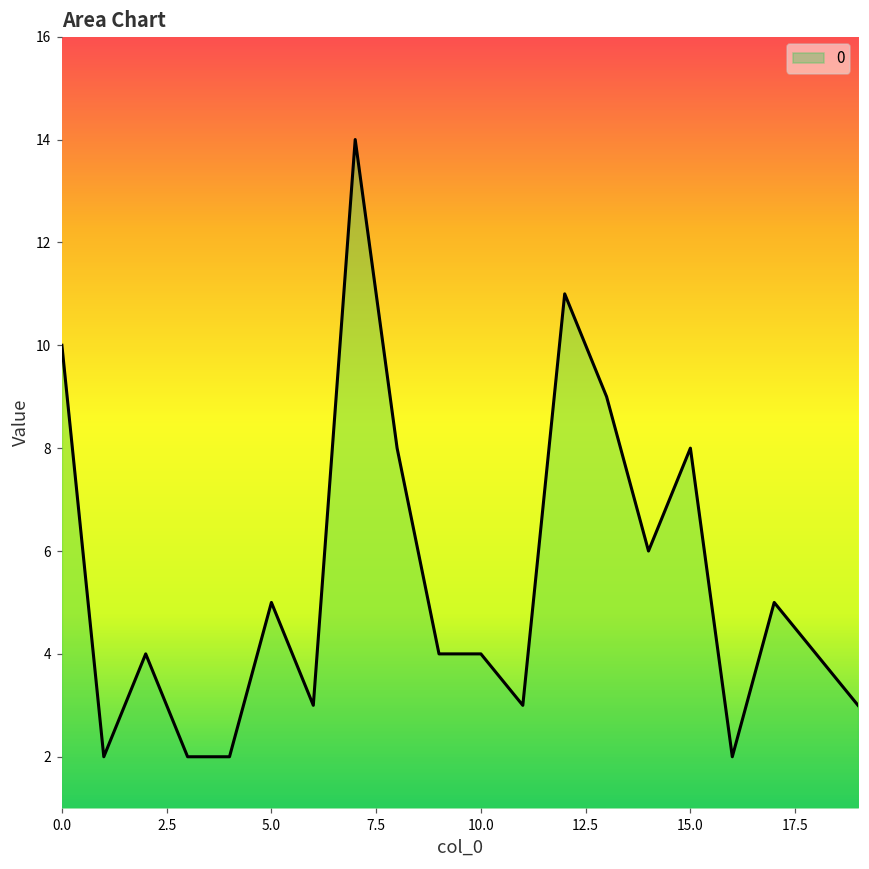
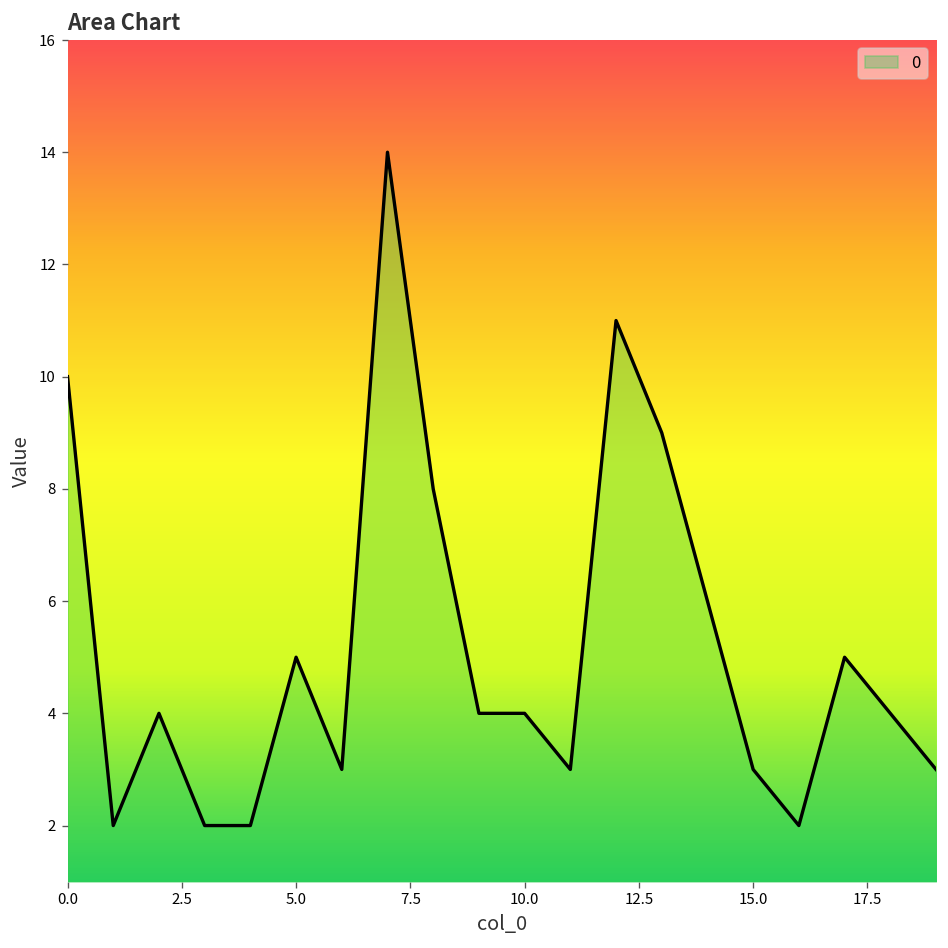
  {
    "0.0": 10,
    "5.0": 5,
    "10.0": 4,
-   "15.0": 8
+   "15.0": 3
  }
